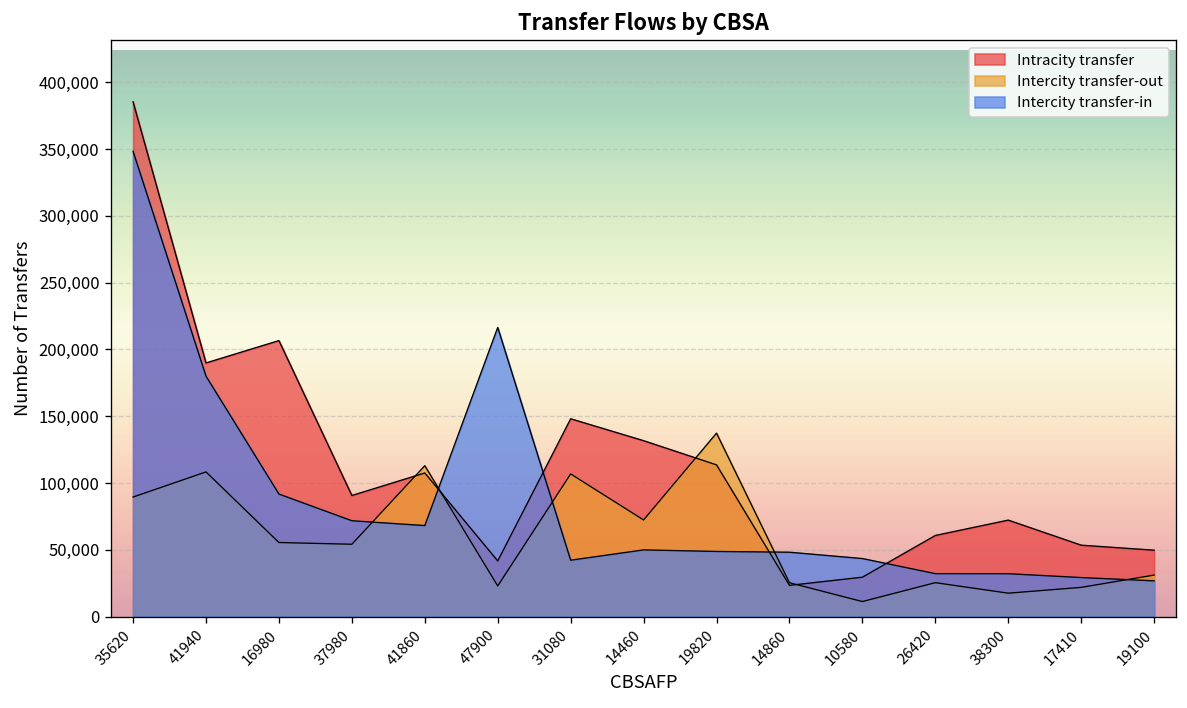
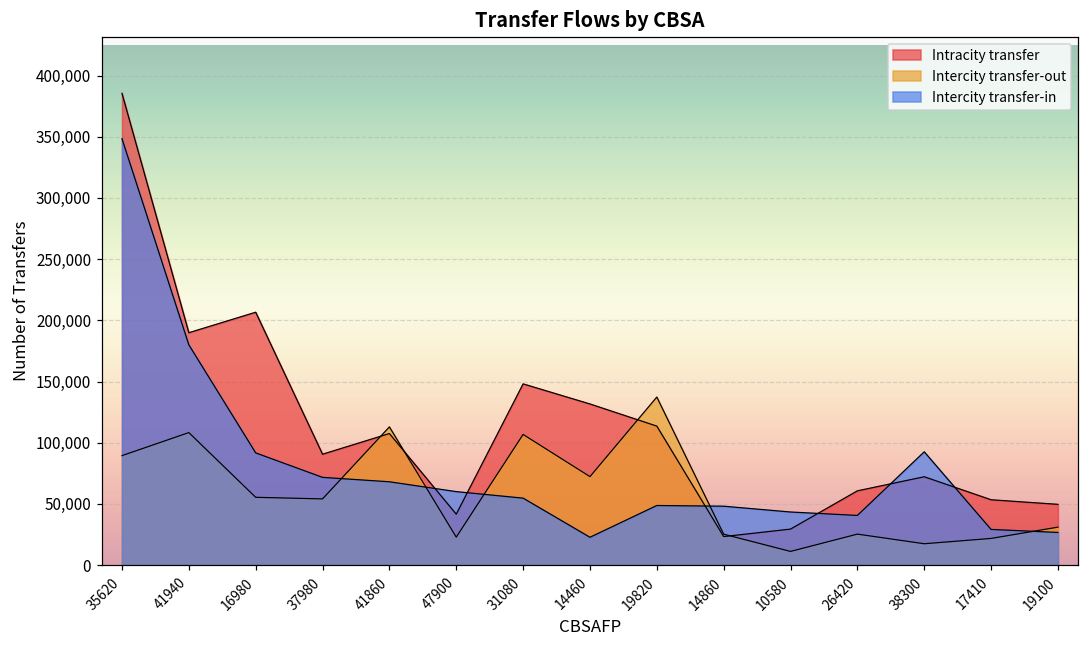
  {
    "Intracity transfer": {
      "35620": "386,000",
      "41940": "190,000",
      "16980": "207,000",
      "37980": "91,000",
      "41860": "108,000",
      "47900": "42,000",
      "31080": "148,000",
      "14460": "132,000",
      "19820": "114,000",
      "10580": "29,000",
      "26420": "61,000",
      "38300": "72,000",
      "17410": "53,000",
      "19100": "50,000"
    },
    "Intercity transfer-out": {
      "35620": "89,000",
      "41940": "108,000",
      "16980": "55,000",
      "37980": "54,000",
      "41860": "113,000",
      "47900": "23,000",
      "31080": "107,000",
      "14460": "72,000",
      "19820": "137,000",
      "10580": "11,000",
      "26420": "25,000",
      "38300": "17,000",
      "17410": "22,000",
      "19100": "31,000"
    },
    "Intercity transfer-in": {
      "35620": "348,000",
      "41940": "180,000",
      "16980": "92,000",
      "37980": "72,000",
      "41860": "68,000",
-     "47900": "217,000",
-     "31080": "42,000",
-     "14460": "50,000",
+     "47900": "60,000",
+     "31080": "55,000",
+     "14460": "23,000",
      "19820": "49,000",
      "14860": "48,000",
      "10580": "43,000",
-     "26420": "32,000",
-     "38300": "32,000",
+     "26420": "41,000",
+     "38300": "93,000",
      "17410": "29,000",
      "19100": "27,000"
    }
  }
